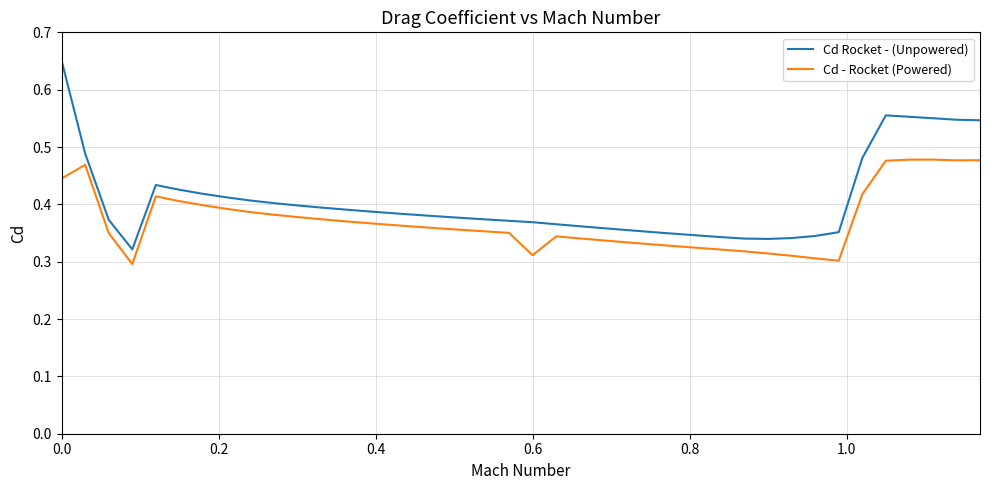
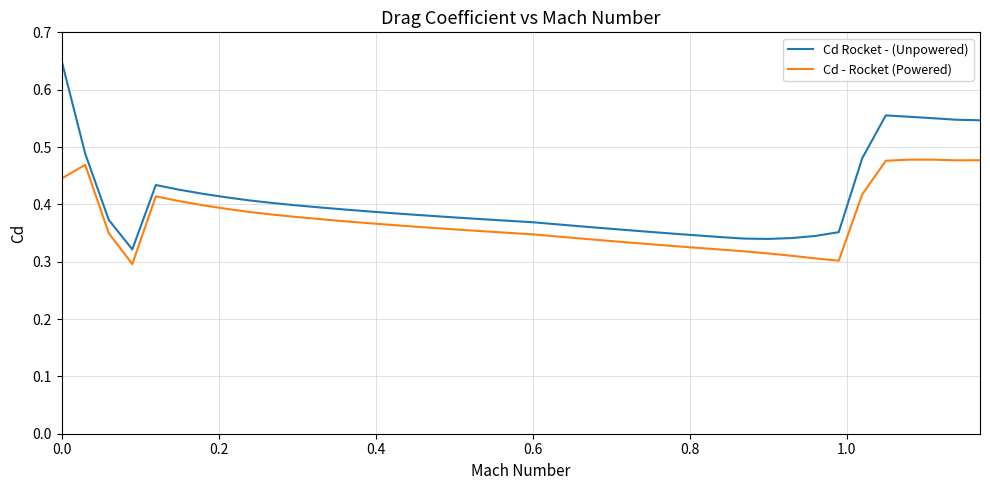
  {
    "Cd Rocket - (Unpowered)": {
      "0.0": 0.65,
      "0.6": 0.37
    },
    "Cd - Rocket (Powered)": {
      "0.0": 0.45,
-     "0.6": 0.31
+     "0.6": 0.35
    }
  }
